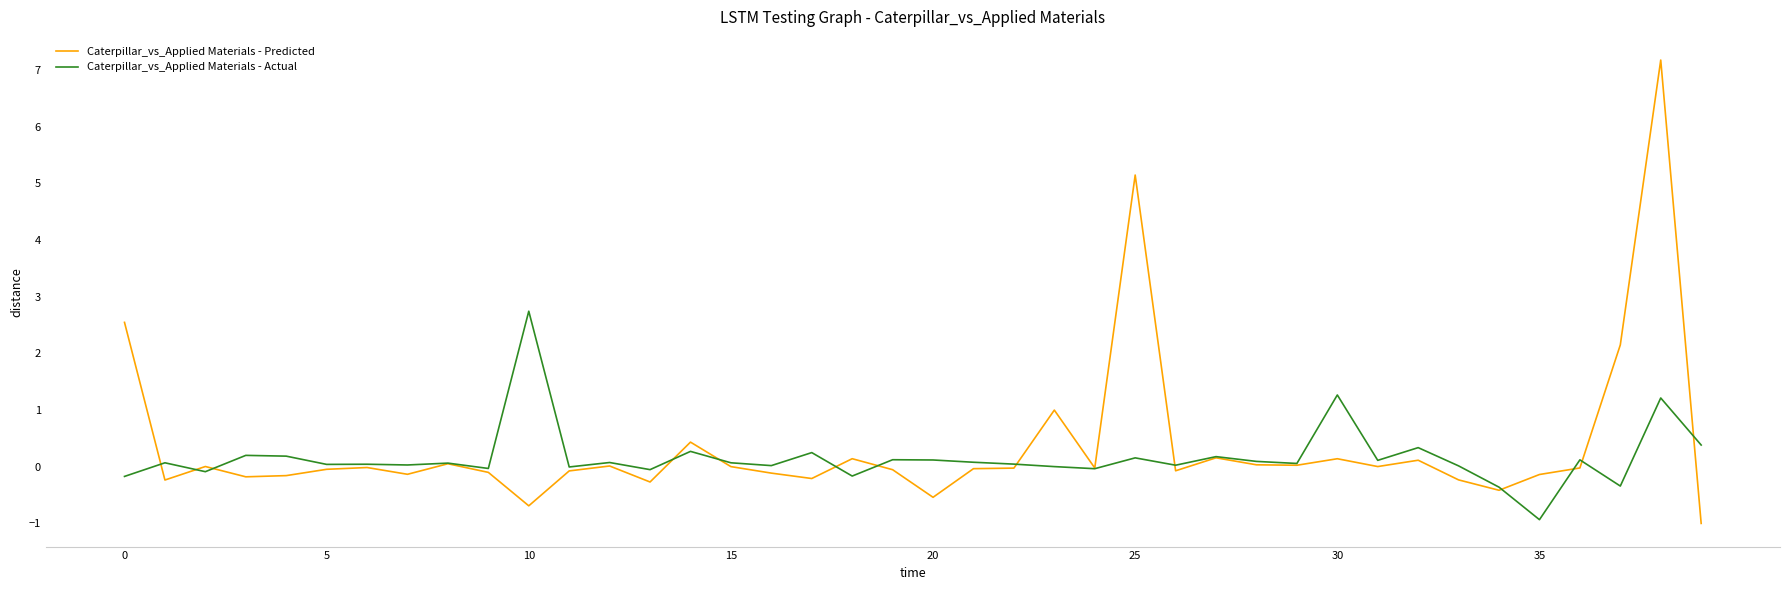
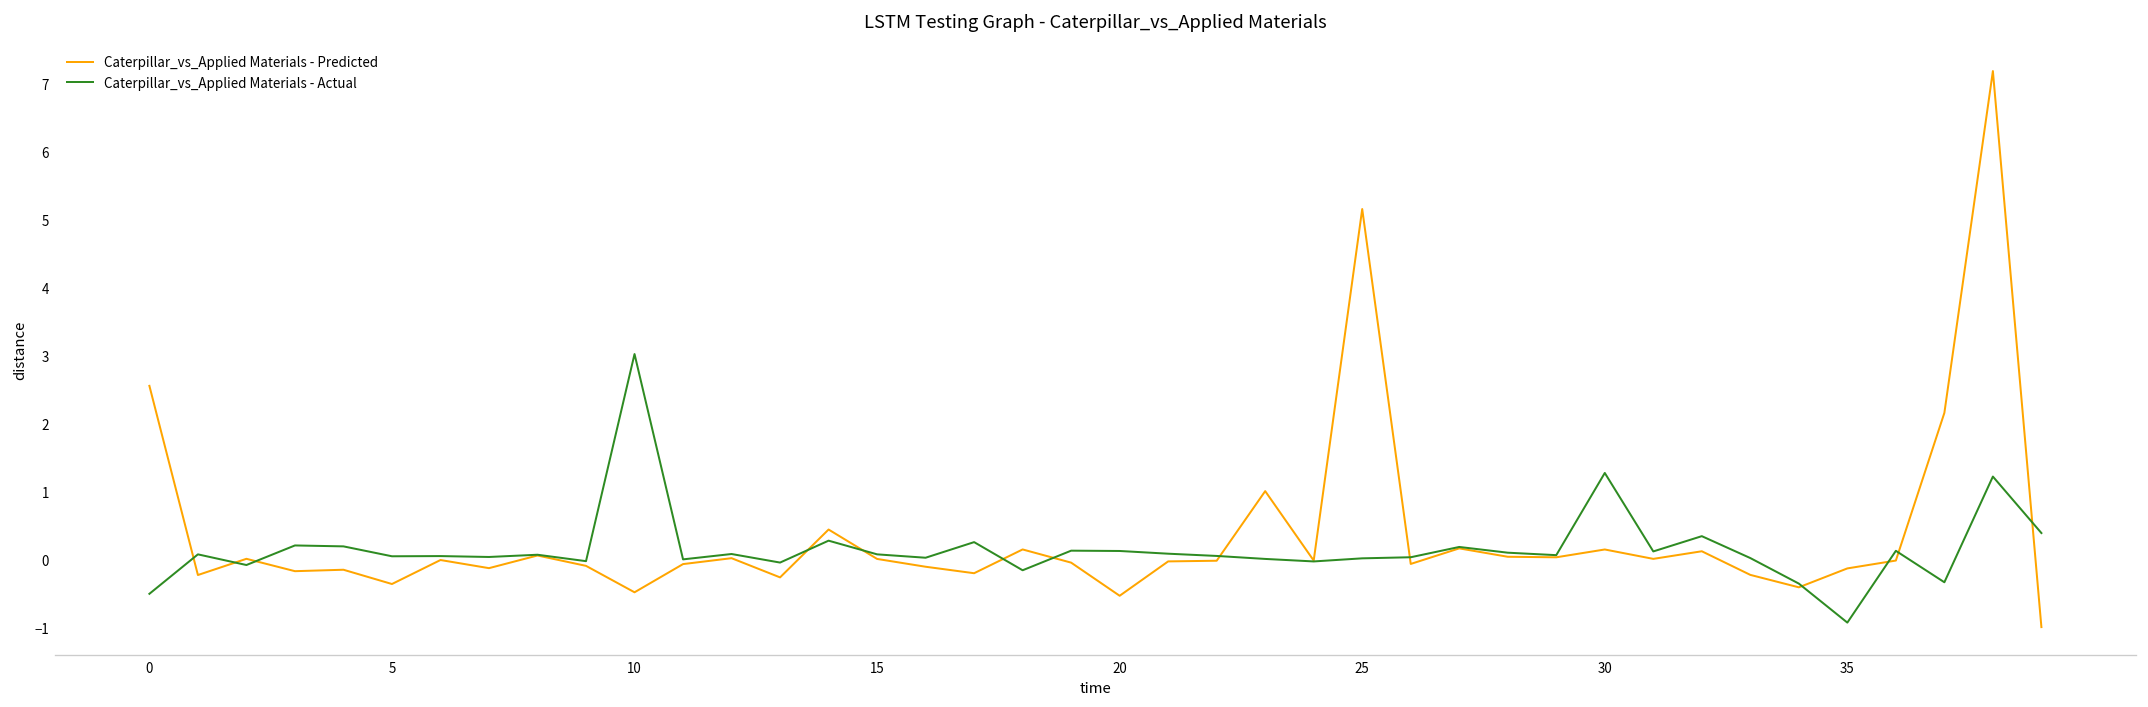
  {
    "Caterpillar_vs_Applied Materials - Predicted": {
      "0": 2.5,
-     "5": 0.0,
-     "10": -0.7,
+     "5": -0.4,
+     "10": -0.5,
      "15": 0.0,
      "20": -0.5,
      "25": 5.1,
      "30": 0.1,
      "35": -0.1
    },
    "Caterpillar_vs_Applied Materials - Actual": {
-     "0": -0.2,
+     "0": -0.5,
      "5": 0.0,
-     "10": 2.7,
+     "10": 3.0,
      "15": 0.1,
      "20": 0.1,
-     "25": 0.2,
+     "25": 0.0,
      "30": 1.3,
      "35": -0.9
    }
  }
